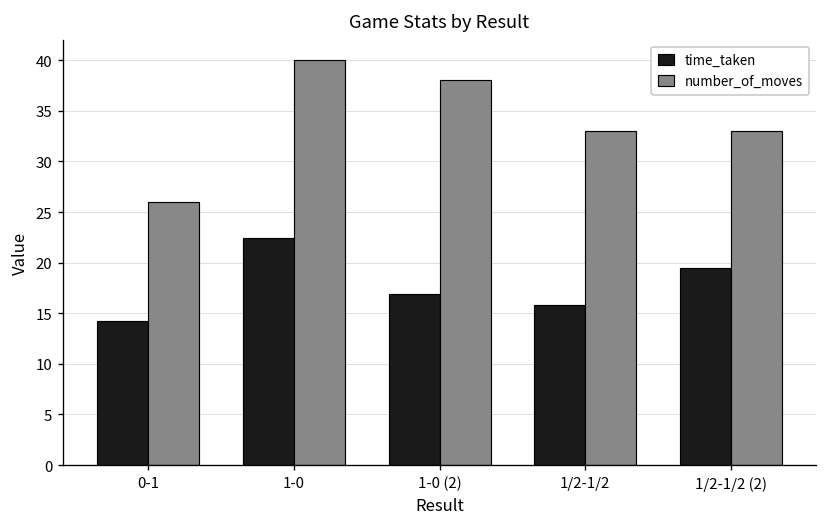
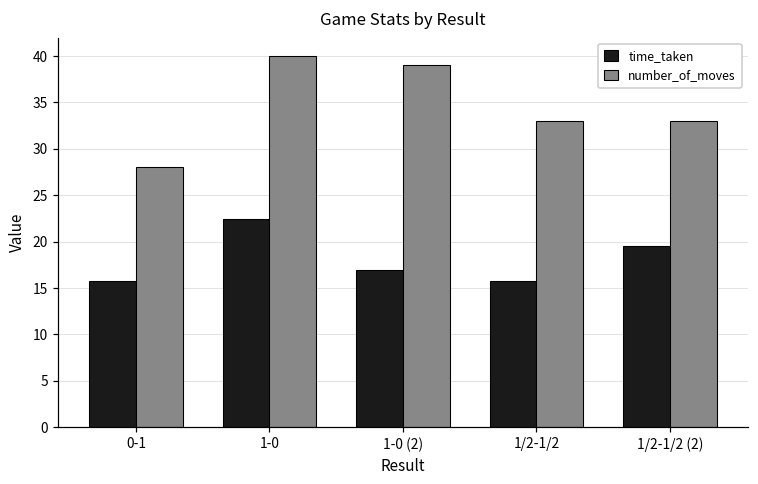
  {
    "time_taken": {
-     "0-1": 14,
+     "0-1": 16,
      "1-0": 22,
      "1-0 (2)": 17,
      "1/2-1/2": 16,
      "1/2-1/2 (2)": 20
    },
    "number_of_moves": {
-     "0-1": 26,
+     "0-1": 28,
      "1-0": 40,
-     "1-0 (2)": 38,
+     "1-0 (2)": 39,
      "1/2-1/2": 33,
      "1/2-1/2 (2)": 33
    }
  }
